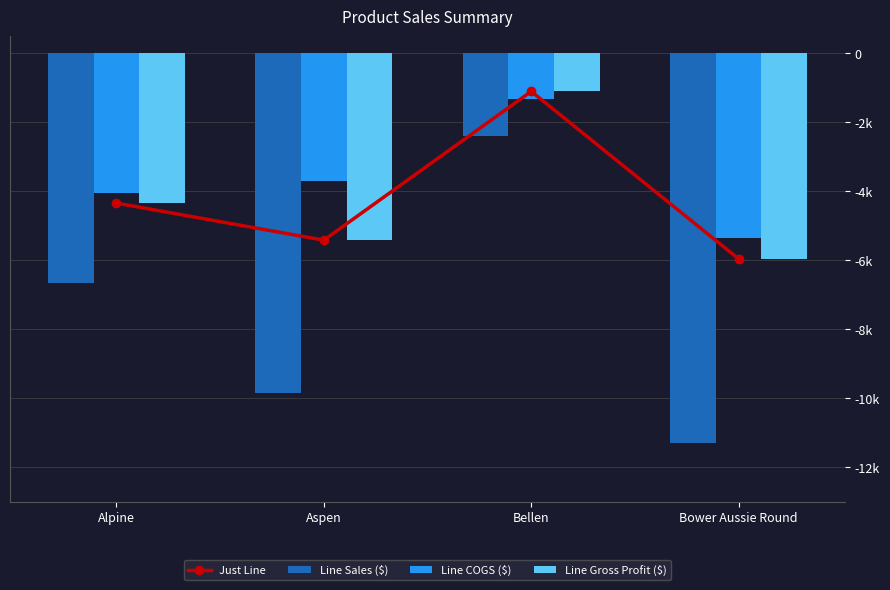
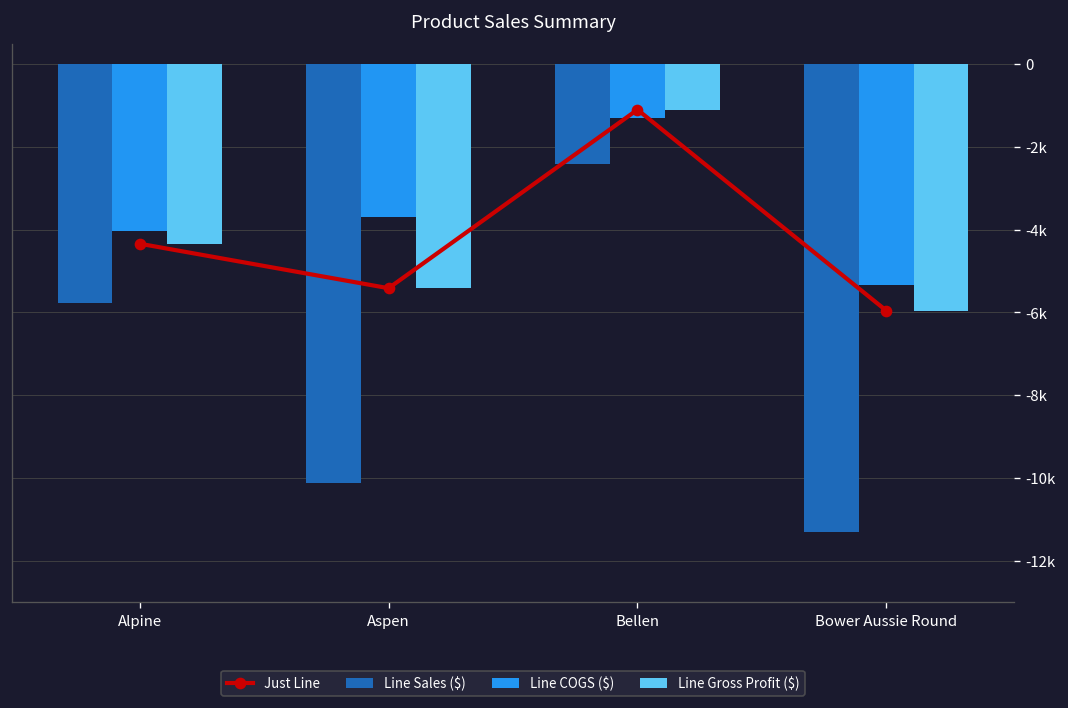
  {
    "Line Sales ($)": {
-     "Alpine": -6700,
-     "Aspen": -9800,
+     "Alpine": -5800,
+     "Aspen": -10100,
      "Bellen": -2400,
      "Bower Aussie Round": -11300
    },
    "Just Line": {
      "Alpine": -4300,
      "Aspen": -5400,
      "Bellen": -1100,
      "Bower Aussie Round": -6000
    },
    "Line COGS ($)": {
      "Alpine": -4000,
      "Aspen": -3700,
      "Bellen": -1300,
      "Bower Aussie Round": -5300
    },
    "Line Gross Profit ($)": {
      "Alpine": -4300,
      "Aspen": -5400,
      "Bellen": -1100,
      "Bower Aussie Round": -6000
    }
  }
